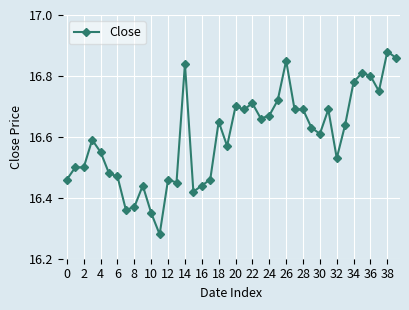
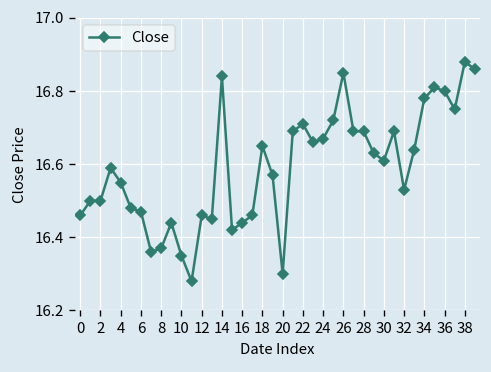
  {
    "0": 16.46,
    "2": 16.5,
    "4": 16.55,
    "6": 16.47,
    "8": 16.37,
    "10": 16.35,
    "12": 16.46,
    "14": 16.84,
    "16": 16.44,
    "18": 16.65,
-   "20": 16.7,
+   "20": 16.3,
    "22": 16.71,
    "24": 16.67,
    "26": 16.85,
    "28": 16.69,
    "30": 16.61,
    "32": 16.53,
    "34": 16.78,
    "36": 16.8,
    "38": 16.88
  }
